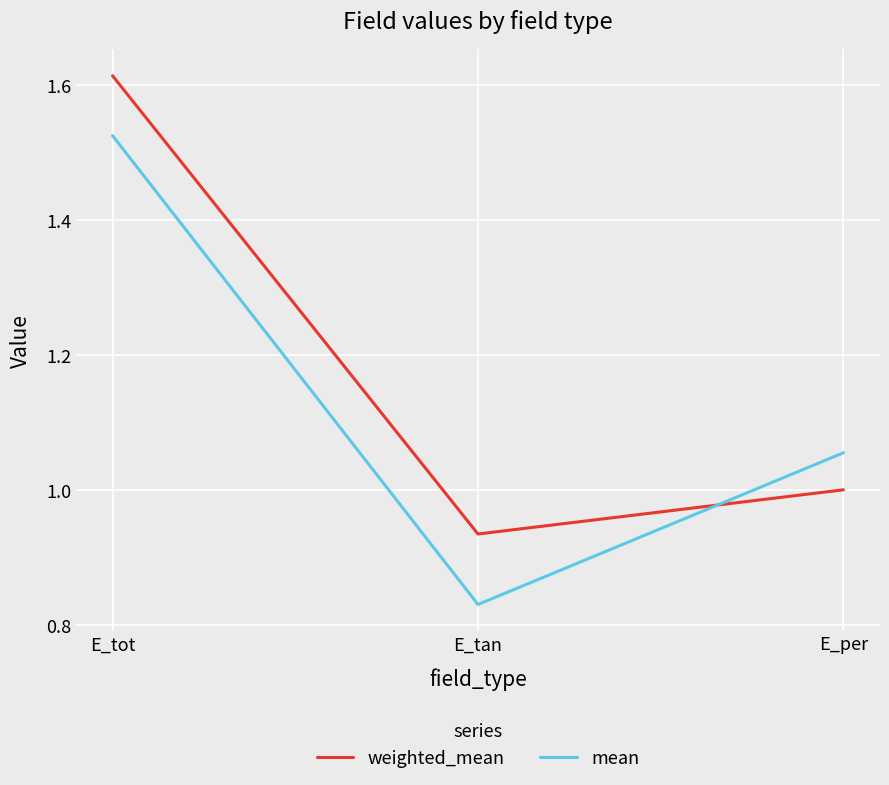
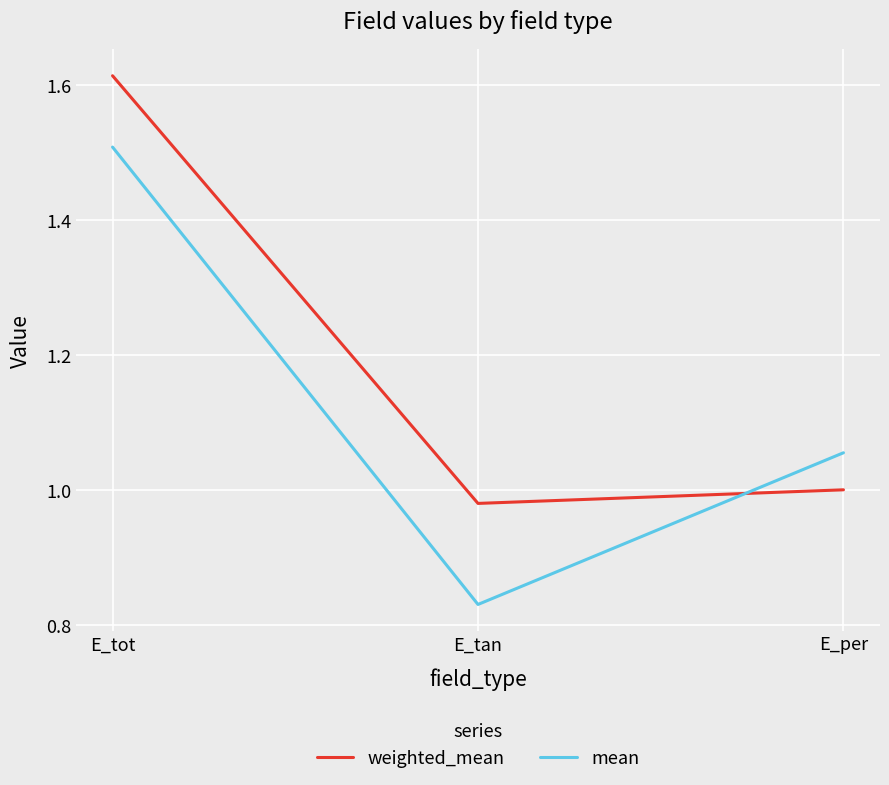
  {
    "weighted_mean": {
      "E_tot": 1.61,
-     "E_tan": 0.94,
+     "E_tan": 0.98,
      "E_per": 1.00
    },
    "mean": {
-     "E_tot": 1.53,
+     "E_tot": 1.51,
      "E_tan": 0.83,
      "E_per": 1.06
    }
  }
